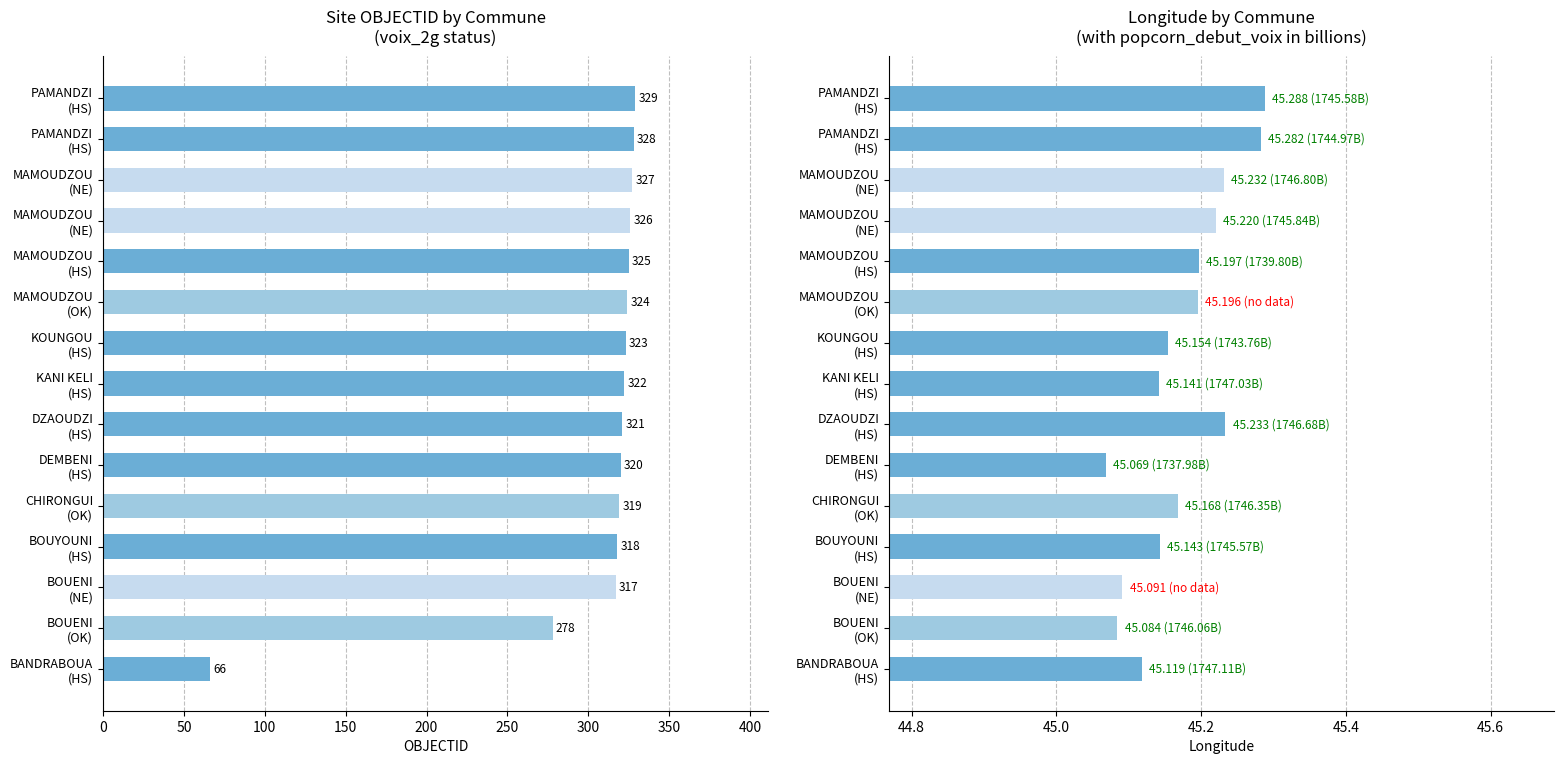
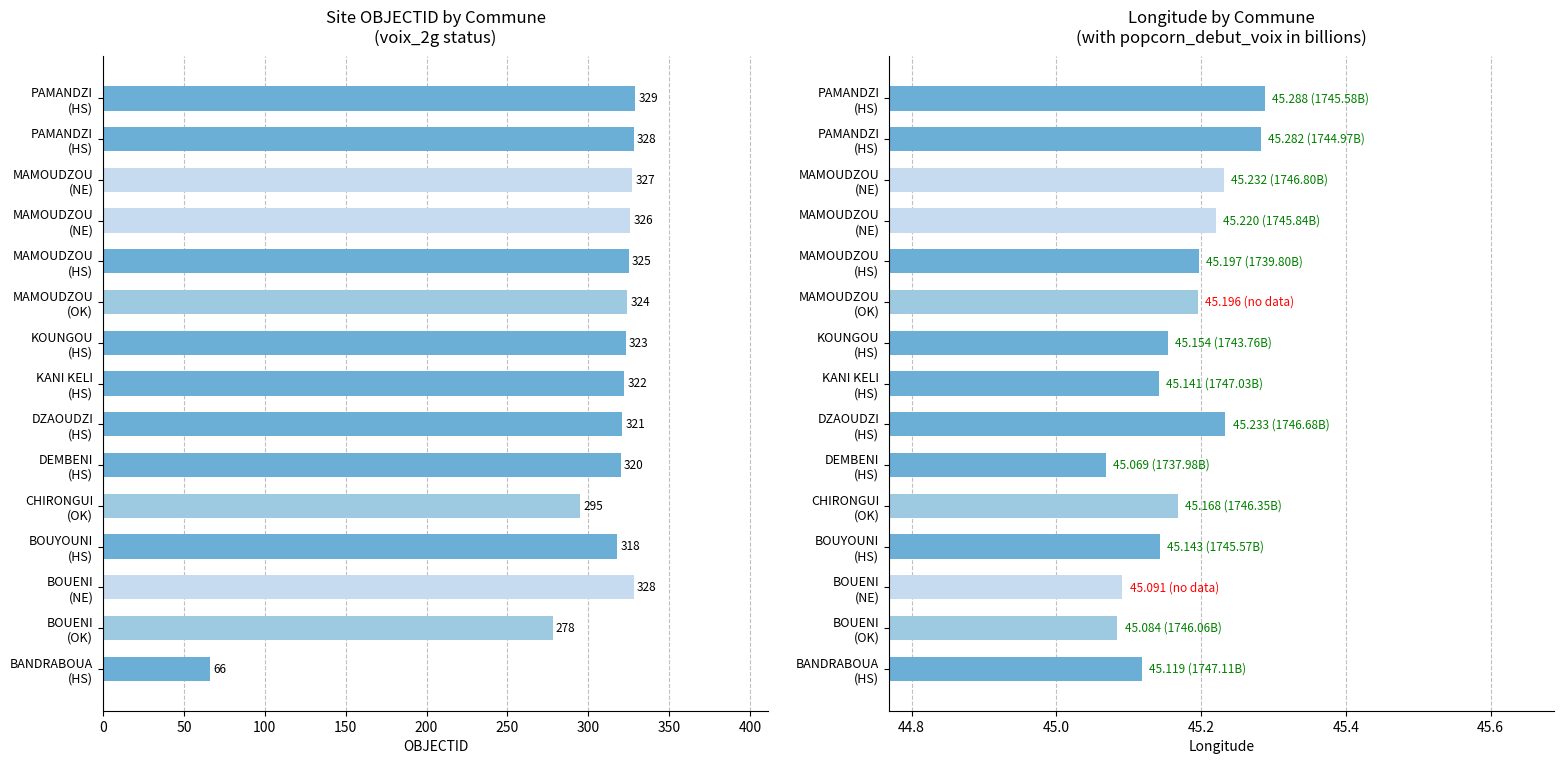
  {
    "Site OBJECTID by Commune (voix_2g status)": {
      "MAMOUDZOU (HS)": 325,
      "MAMOUDZOU (OK)": 324,
      "KOUNGOU (HS)": 323,
      "KANI KELI (HS)": 322,
      "DZAOUDZI (HS)": 321,
      "DEMBENI (HS)": 320,
-     "CHIRONGUI (OK)": 319,
+     "CHIRONGUI (OK)": 295,
      "BOUYOUNI (HS)": 318,
-     "BOUENI (NE)": 317,
+     "BOUENI (NE)": 328,
      "BOUENI (OK)": 278,
      "BANDRABOUA (HS)": 66
    },
    "Longitude by Commune (with popcorn_debut_voix in billions)": {
      "MAMOUDZOU (HS)": 45.197,
      "MAMOUDZOU (OK)": 45.196,
      "KOUNGOU (HS)": 45.154,
      "KANI KELI (HS)": 45.141,
      "DZAOUDZI (HS)": 45.233,
      "DEMBENI (HS)": 45.069,
      "CHIRONGUI (OK)": 45.168,
      "BOUYOUNI (HS)": 45.143,
      "BOUENI (NE)": 45.091,
      "BOUENI (OK)": 45.084,
      "BANDRABOUA (HS)": 45.119
    }
  }
